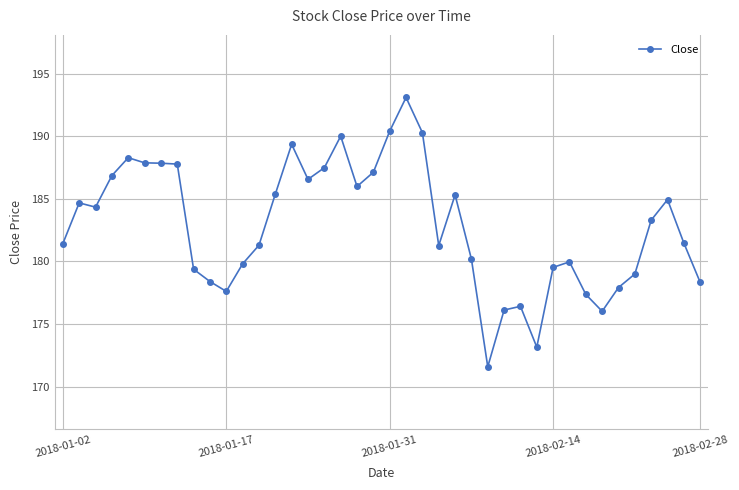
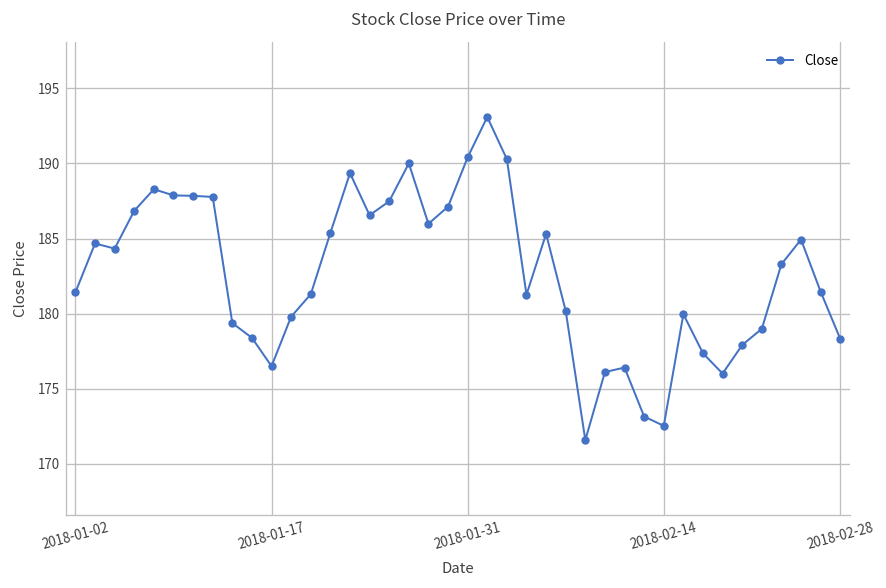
  {
    "2018-01-02": 181.4,
-   "2018-01-17": 177.6,
+   "2018-01-17": 176.5,
    "2018-01-31": 190.4,
-   "2018-02-14": 179.5,
+   "2018-02-14": 172.5,
    "2018-02-28": 178.3
  }
